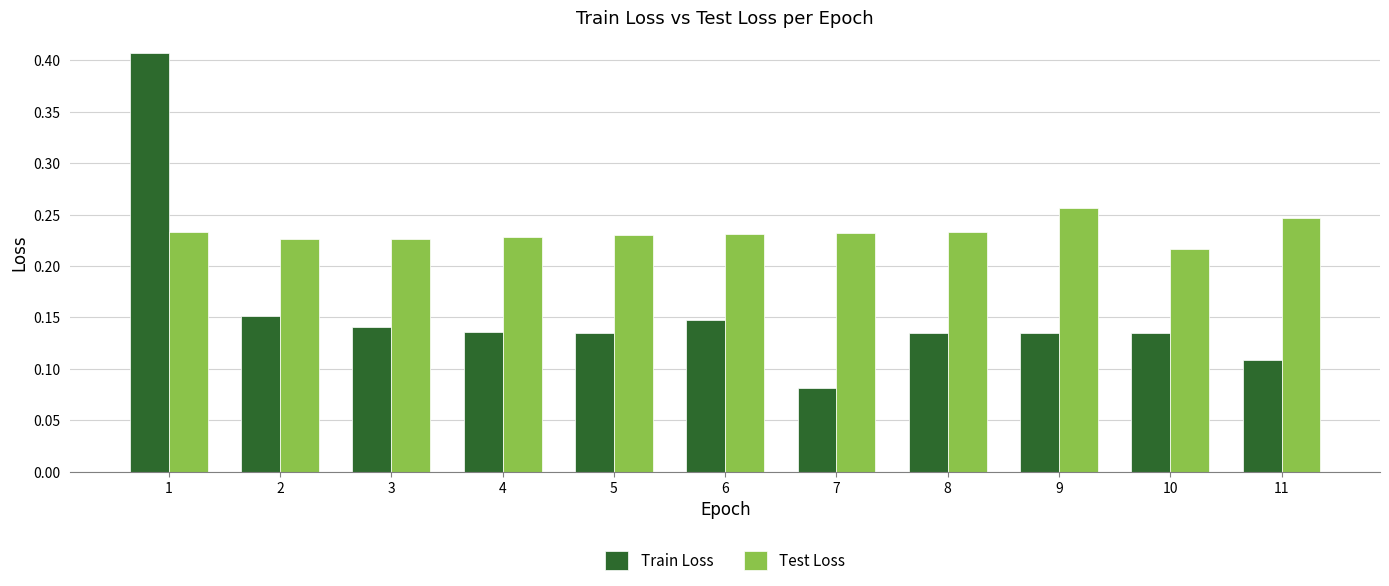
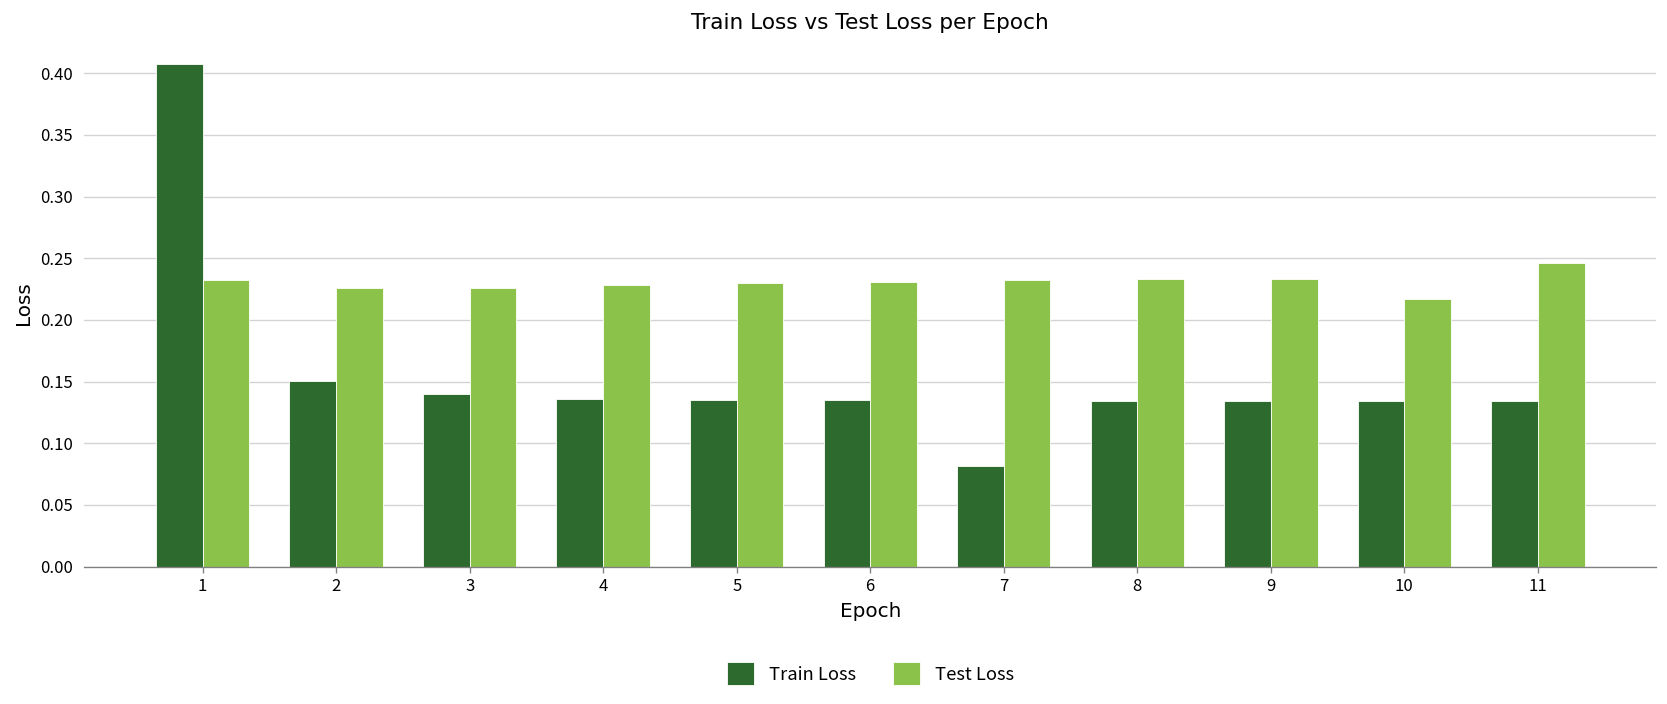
  {
    "Train Loss": {
      "1": 0.407,
      "2": 0.151,
      "3": 0.140,
      "4": 0.136,
      "5": 0.135,
-     "6": 0.147,
+     "6": 0.135,
      "7": 0.081,
      "8": 0.134,
      "9": 0.134,
      "10": 0.134,
-     "11": 0.109
+     "11": 0.134
    },
    "Test Loss": {
      "1": 0.233,
      "2": 0.226,
      "3": 0.226,
      "4": 0.228,
      "5": 0.230,
      "6": 0.231,
      "7": 0.232,
      "8": 0.233,
-     "9": 0.256,
+     "9": 0.234,
      "10": 0.217,
      "11": 0.247
    }
  }
